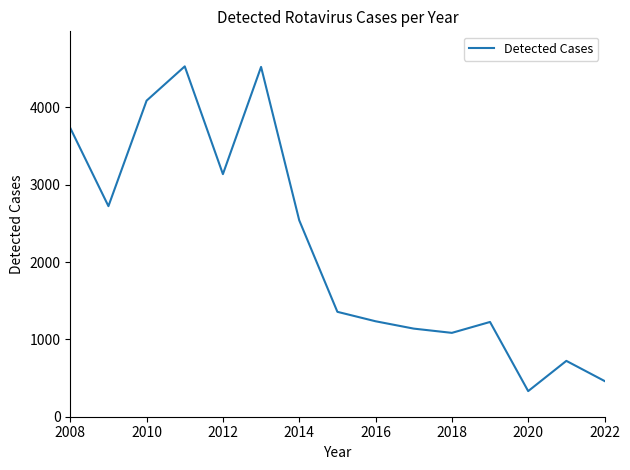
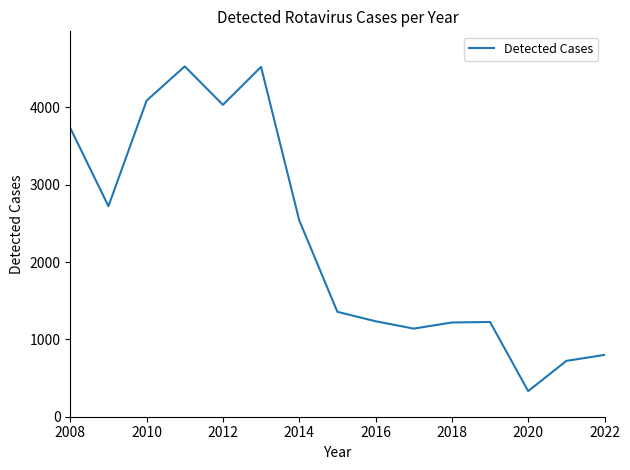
  {
    "2008": 3700,
    "2010": 4100,
-   "2012": 3100,
+   "2012": 4000,
    "2014": 2500,
    "2016": 1200,
-   "2018": 1100,
+   "2018": 1200,
    "2020": 300,
-   "2022": 500
+   "2022": 800
  }
